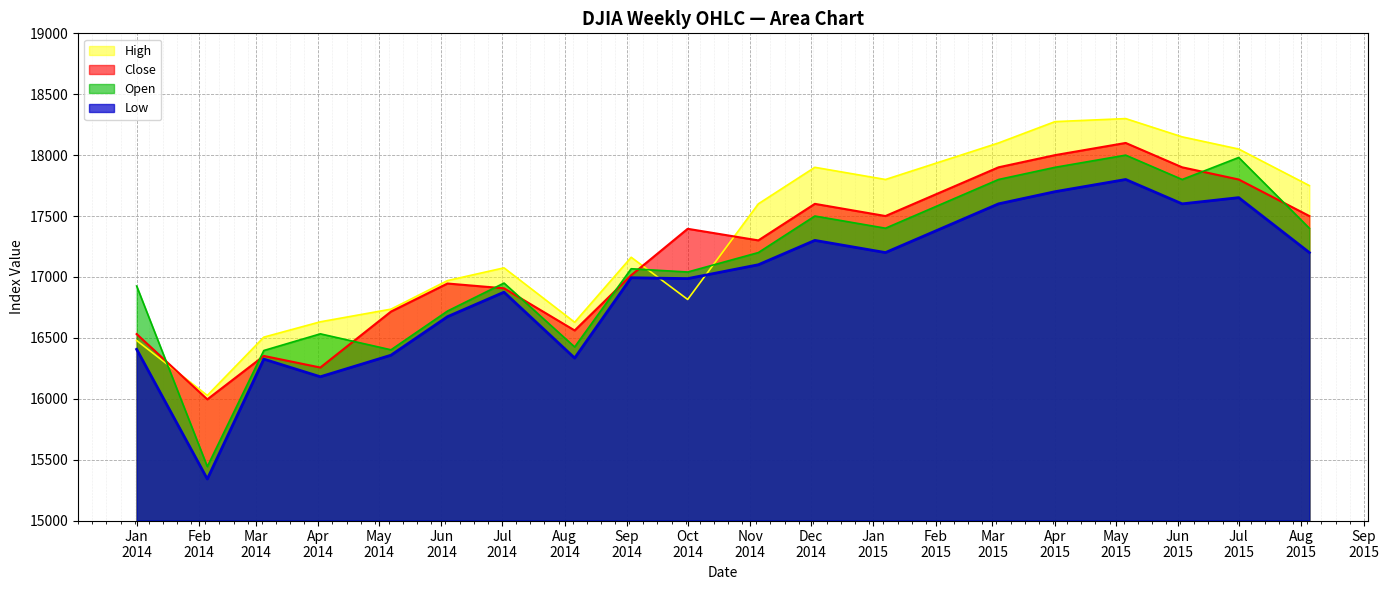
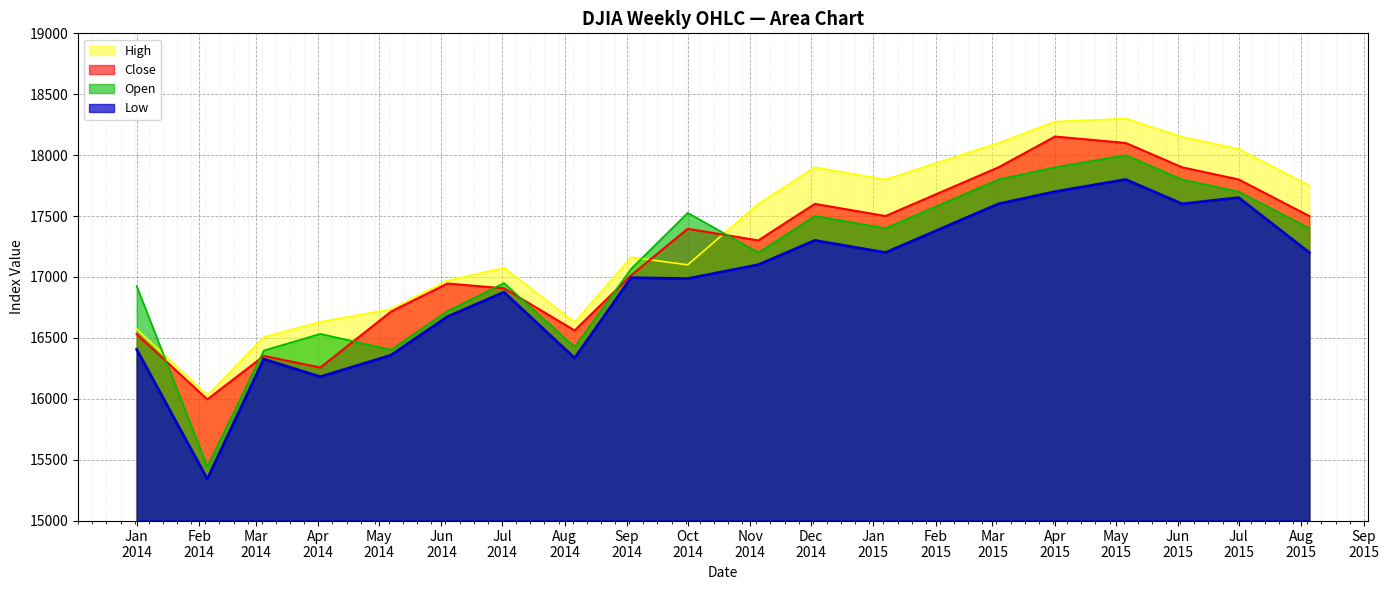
  {
    "High": {
-     "Jan 2014": 16480,
-     "Oct 2014": 16820,
+     "Jan 2014": 16570,
+     "Oct 2014": 17100,
      "Apr 2015": 18280,
      "Jul 2015": 18050
    },
    "Close": {
      "Jan 2014": 16530,
      "Oct 2014": 17400,
-     "Apr 2015": 18000,
+     "Apr 2015": 18150,
      "Jul 2015": 17800
    },
    "Open": {
      "Jan 2014": 16930,
-     "Oct 2014": 17040,
+     "Oct 2014": 17530,
      "Apr 2015": 17900,
-     "Jul 2015": 17980
+     "Jul 2015": 17700
    },
    "Low": {
      "Jan 2014": 16410,
      "Oct 2014": 16990,
      "Apr 2015": 17700,
      "Jul 2015": 17650
    }
  }
